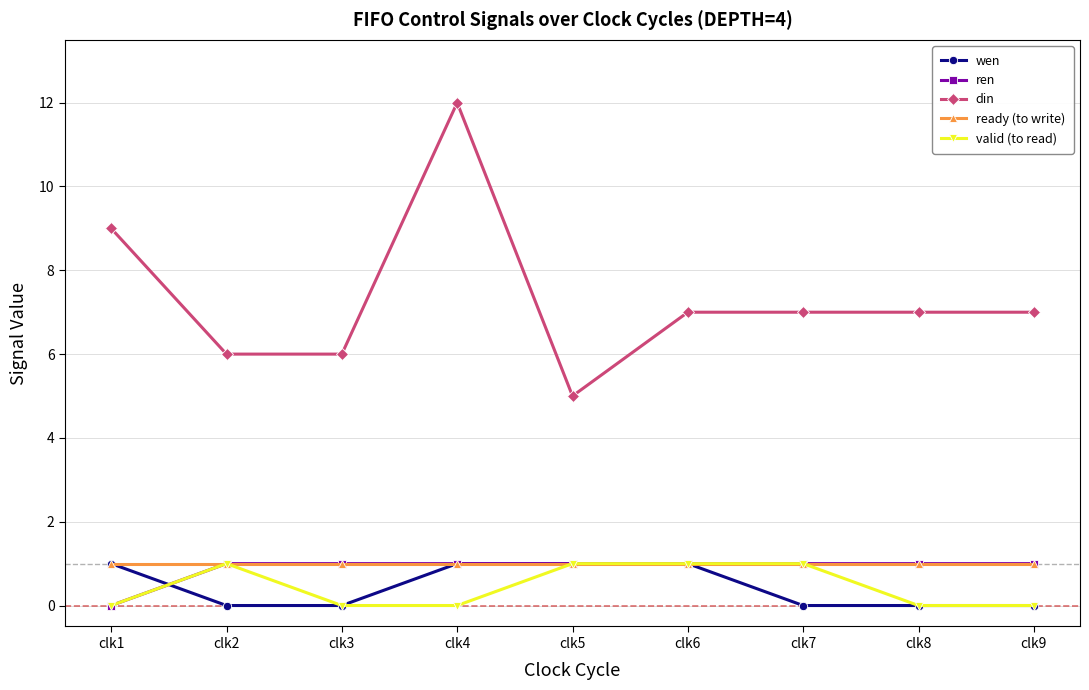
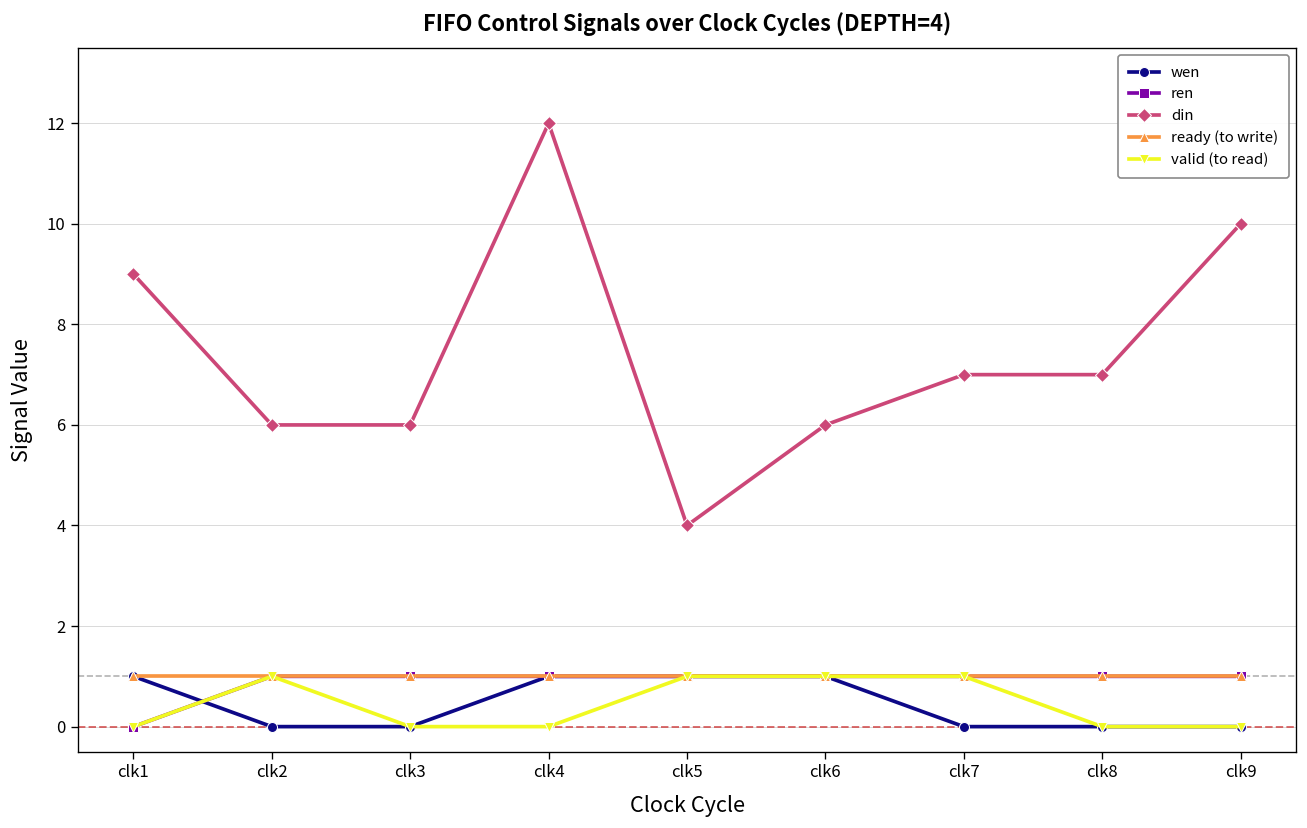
  {
    "wen": {
      "clk2": 0,
      "clk7": 0
    },
    "din": {
      "clk1": 9,
      "clk2": 6,
      "clk3": 6,
      "clk4": 12,
-     "clk5": 5,
-     "clk6": 7,
+     "clk5": 4,
+     "clk6": 6,
      "clk7": 7,
      "clk8": 7,
-     "clk9": 7
+     "clk9": 10
    },
    "valid (to read)": {
      "clk4": 0
    }
  }
